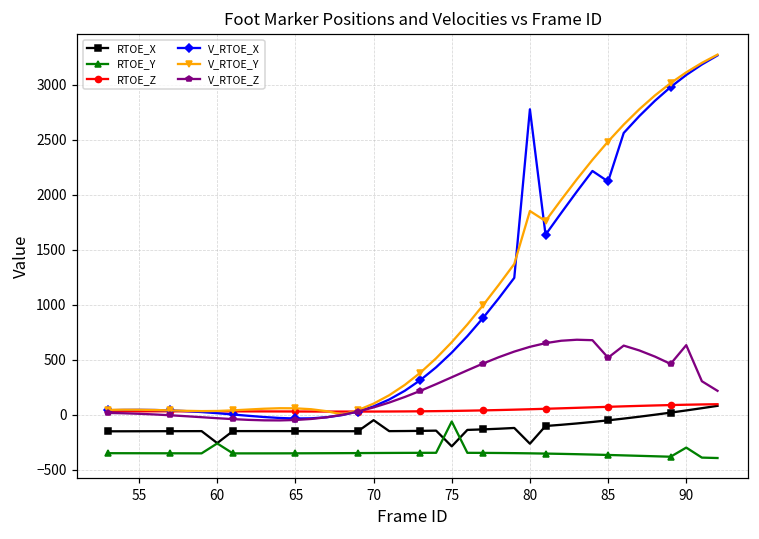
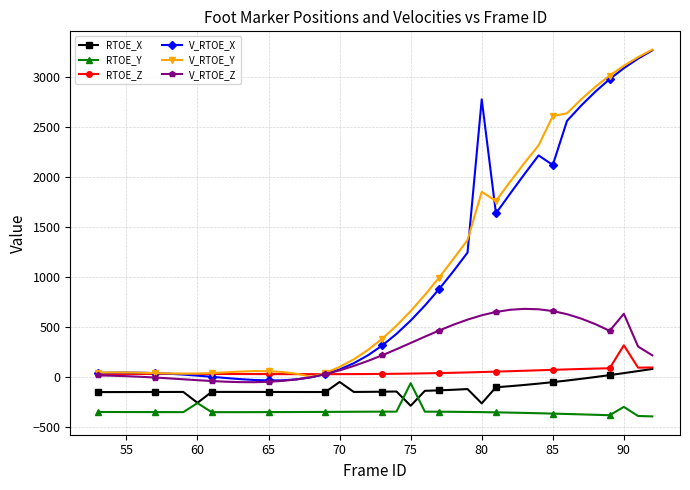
  {
    "RTOE_X": {
      "55": -200,
      "65": -100,
      "70": 0,
      "75": -300,
      "80": -300,
      "85": -100,
      "90": 0
    },
    "RTOE_Y": {
      "55": -400,
      "65": -400,
      "70": -300,
      "75": -100,
      "80": -400,
      "85": -400,
      "90": -300
    },
    "RTOE_Z": {
      "65": 0,
      "70": 0,
      "75": 0,
      "80": 100,
      "85": 100,
-     "90": 100
+     "90": 300
    },
    "V_RTOE_X": {
      "75": 600,
      "80": 2800,
      "85": 2100
    },
    "V_RTOE_Y": {
      "65": 100,
      "75": 700,
      "80": 1900,
-     "85": 2500
+     "85": 2600
    },
    "V_RTOE_Z": {
      "60": 0,
      "75": 300,
      "80": 600,
-     "85": 500,
+     "85": 700,
      "90": 600
    }
  }
